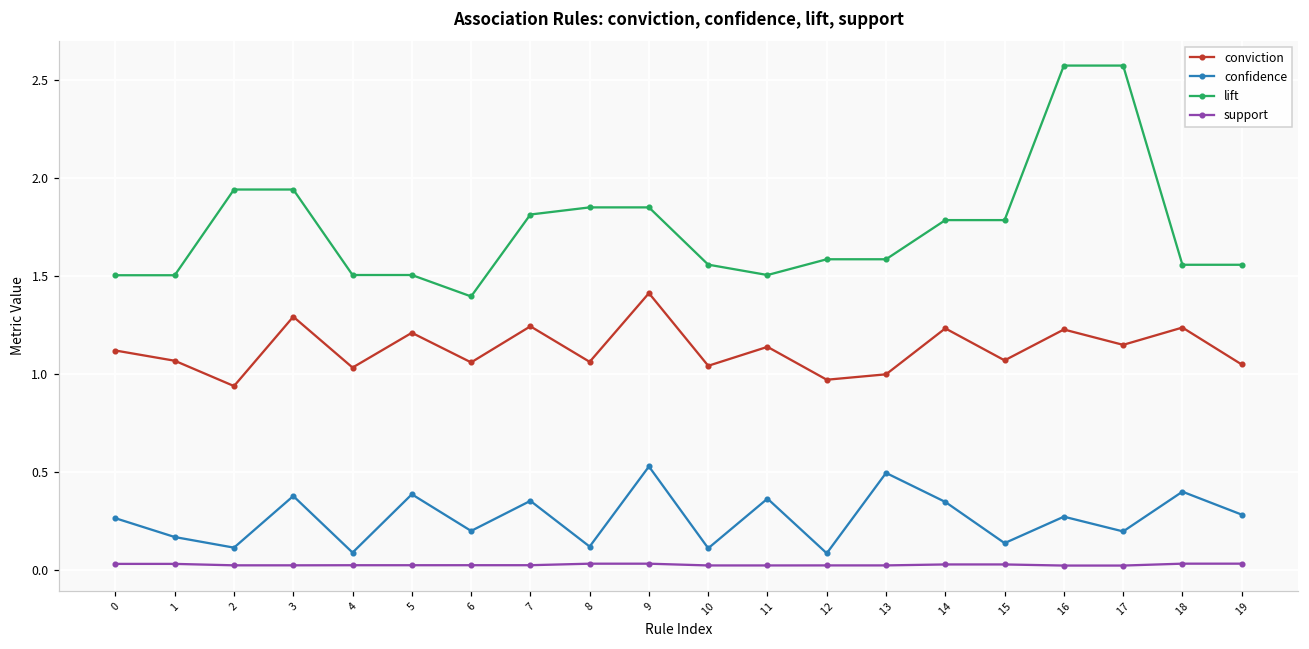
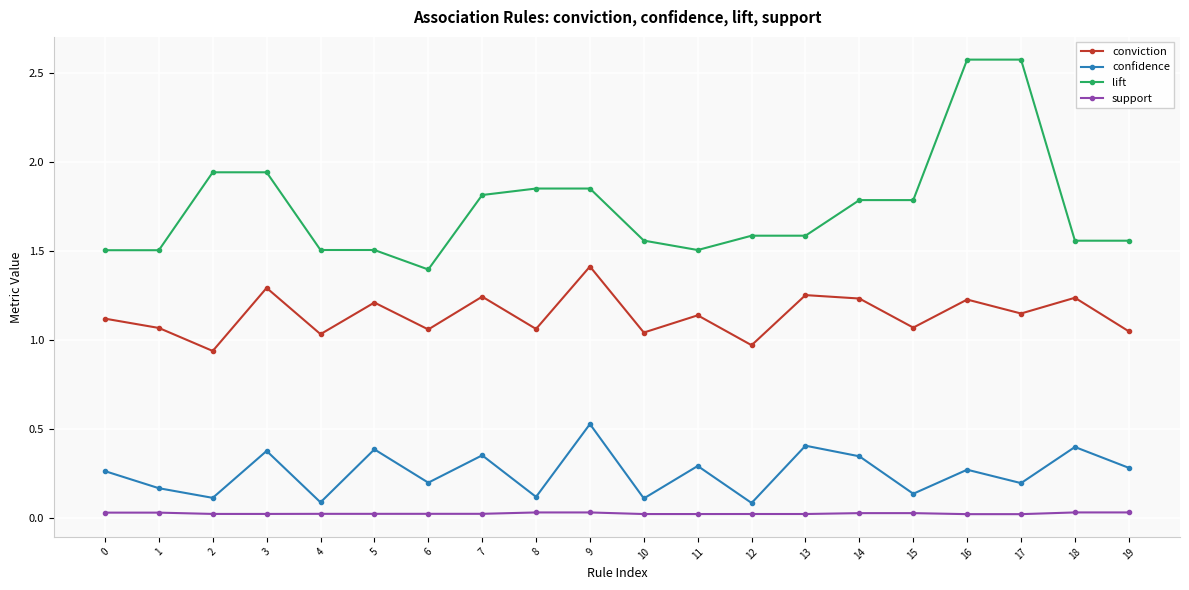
  {
    "conviction": {
      "0": 1.12,
      "1": 1.07,
      "2": 0.94,
      "3": 1.29,
      "4": 1.03,
      "5": 1.21,
      "6": 1.06,
      "7": 1.24,
      "8": 1.06,
      "9": 1.41,
      "10": 1.04,
      "11": 1.14,
      "12": 0.97,
-     "13": 1.00,
+     "13": 1.25,
      "14": 1.23,
      "15": 1.07,
      "16": 1.23,
      "17": 1.15,
      "18": 1.24,
      "19": 1.05
    },
    "confidence": {
      "0": 0.26,
      "1": 0.17,
      "2": 0.11,
      "3": 0.38,
      "4": 0.09,
      "5": 0.38,
      "6": 0.20,
      "7": 0.35,
      "8": 0.12,
      "9": 0.53,
      "10": 0.11,
-     "11": 0.36,
+     "11": 0.29,
      "12": 0.08,
-     "13": 0.49,
+     "13": 0.41,
      "14": 0.35,
      "15": 0.14,
      "16": 0.27,
      "17": 0.19,
      "18": 0.40,
      "19": 0.28
    },
    "lift": {
      "0": 1.50,
      "1": 1.50,
      "2": 1.94,
      "3": 1.94,
      "4": 1.50,
      "5": 1.50,
      "6": 1.40,
      "7": 1.81,
      "8": 1.85,
      "9": 1.85,
      "10": 1.56,
      "11": 1.50,
      "12": 1.59,
      "13": 1.59,
      "14": 1.79,
      "15": 1.79,
      "16": 2.57,
      "17": 2.57,
      "18": 1.56,
      "19": 1.56
    },
    "support": {
      "0": 0.03,
      "1": 0.03,
      "2": 0.02,
      "3": 0.02,
      "4": 0.02,
      "5": 0.02,
      "6": 0.02,
      "7": 0.02,
      "8": 0.03,
      "9": 0.03,
      "10": 0.02,
      "11": 0.02,
      "12": 0.02,
      "13": 0.02,
      "14": 0.03,
      "15": 0.03,
      "16": 0.02,
      "17": 0.02,
      "18": 0.03,
      "19": 0.03
    }
  }
